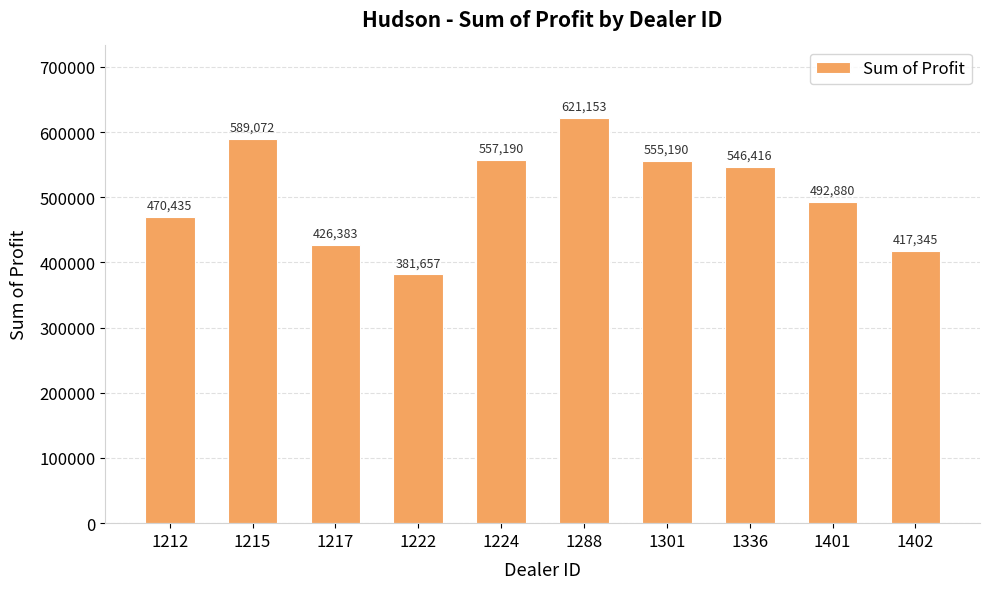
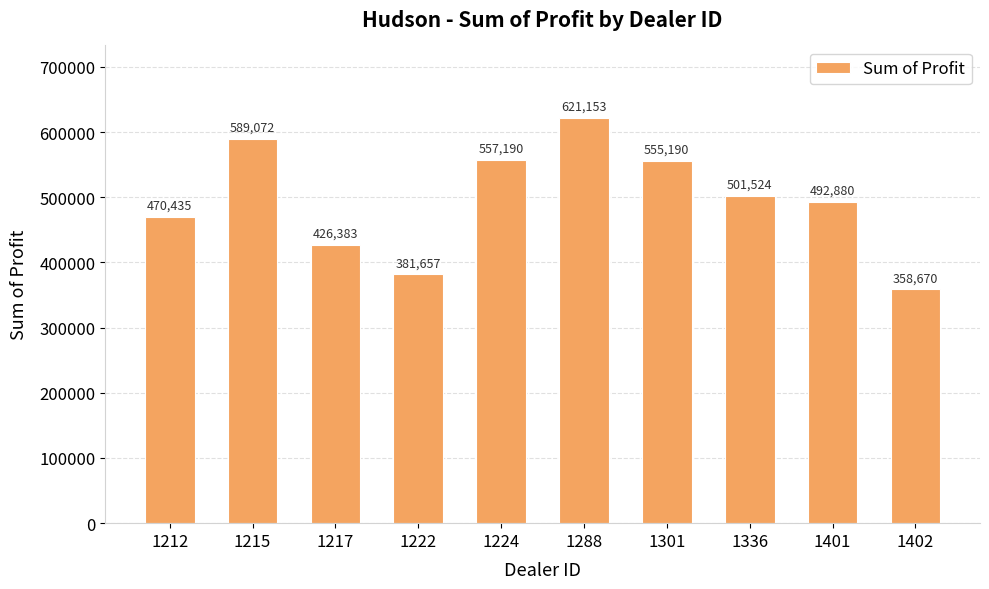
  {
    "1212": "470,435",
    "1215": "589,072",
    "1217": "426,383",
    "1222": "381,657",
    "1224": "557,190",
    "1288": "621,153",
    "1301": "555,190",
-   "1336": "546,416",
+   "1336": "501,524",
    "1401": "492,880",
-   "1402": "417,345"
+   "1402": "358,670"
  }
